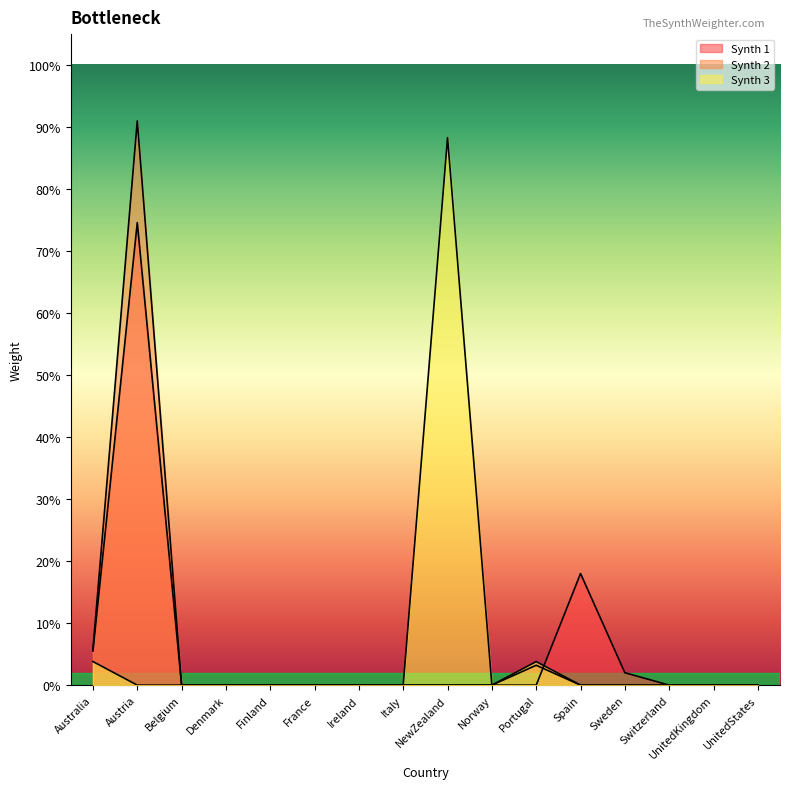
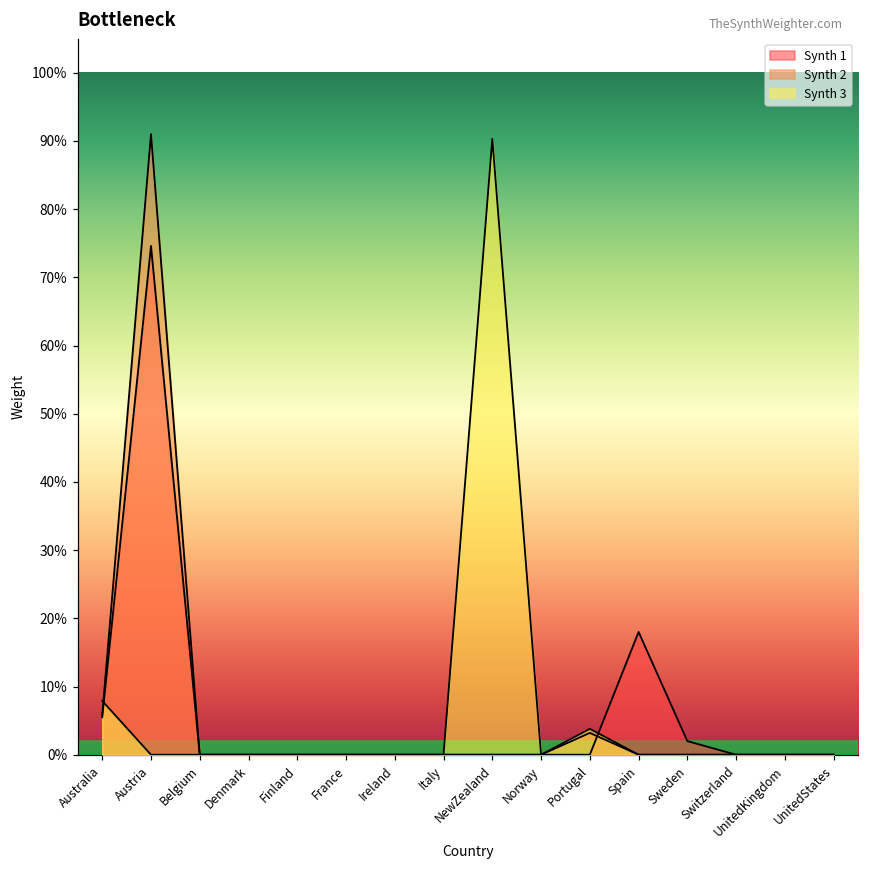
  {
    "Synth 3": {
-     "Australia": "4%",
-     "NewZealand": "88%",
+     "Australia": "8%",
+     "NewZealand": "90%",
      "Portugal": "4%"
    }
  }
